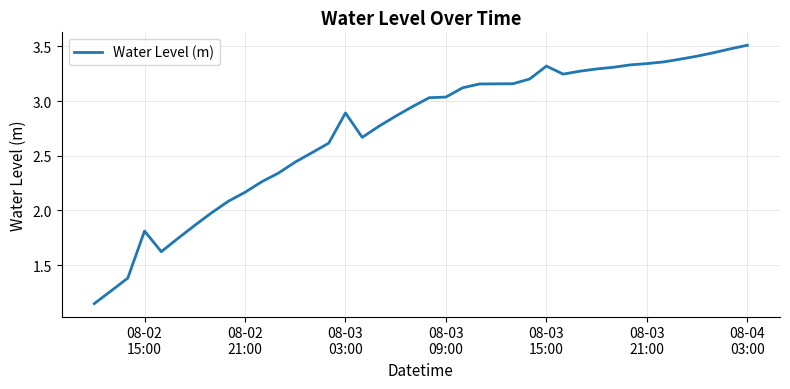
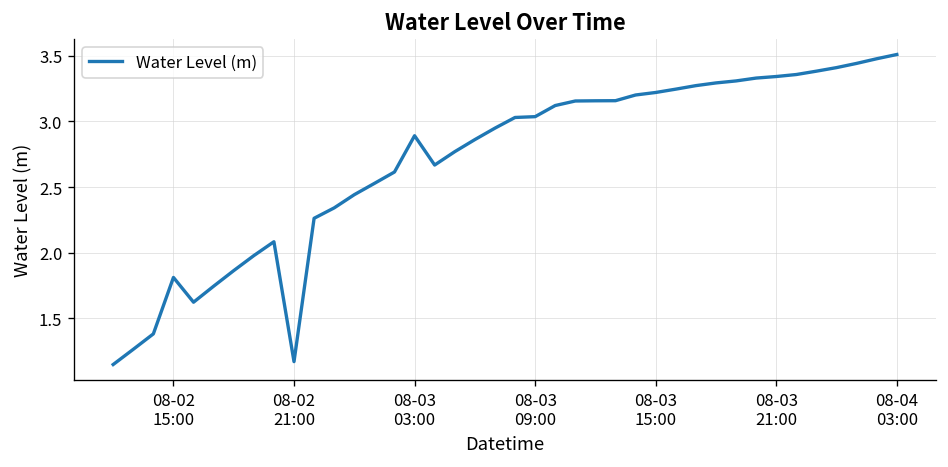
  {
    "08-02 15:00": 1.81,
-   "08-02 21:00": 2.17,
+   "08-02 21:00": 1.17,
    "08-03 03:00": 2.89,
    "08-03 09:00": 3.04,
-   "08-03 15:00": 3.32,
+   "08-03 15:00": 3.22,
    "08-03 21:00": 3.34,
    "08-04 03:00": 3.51
  }
